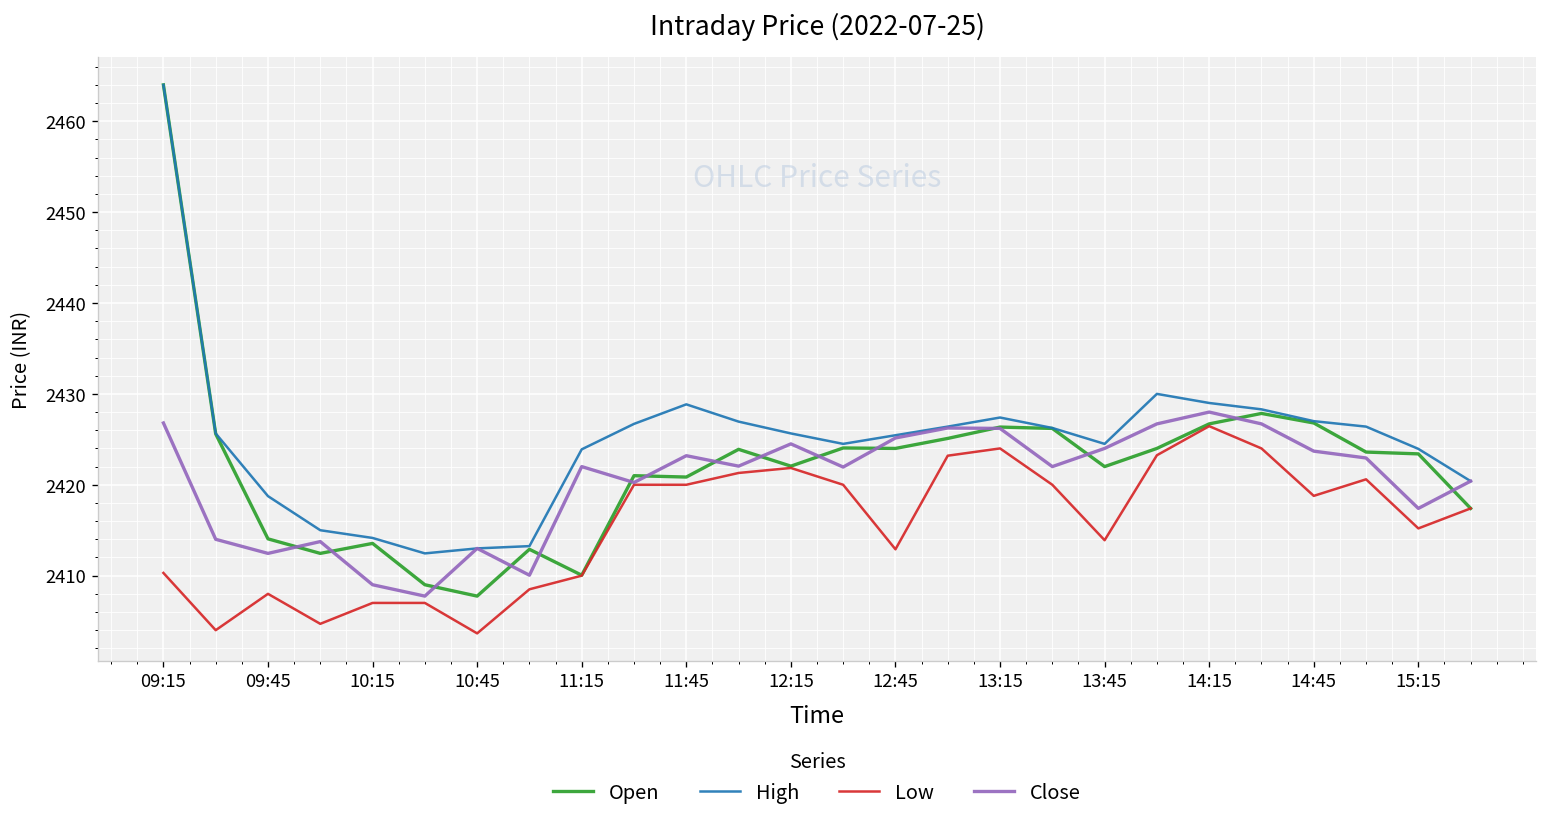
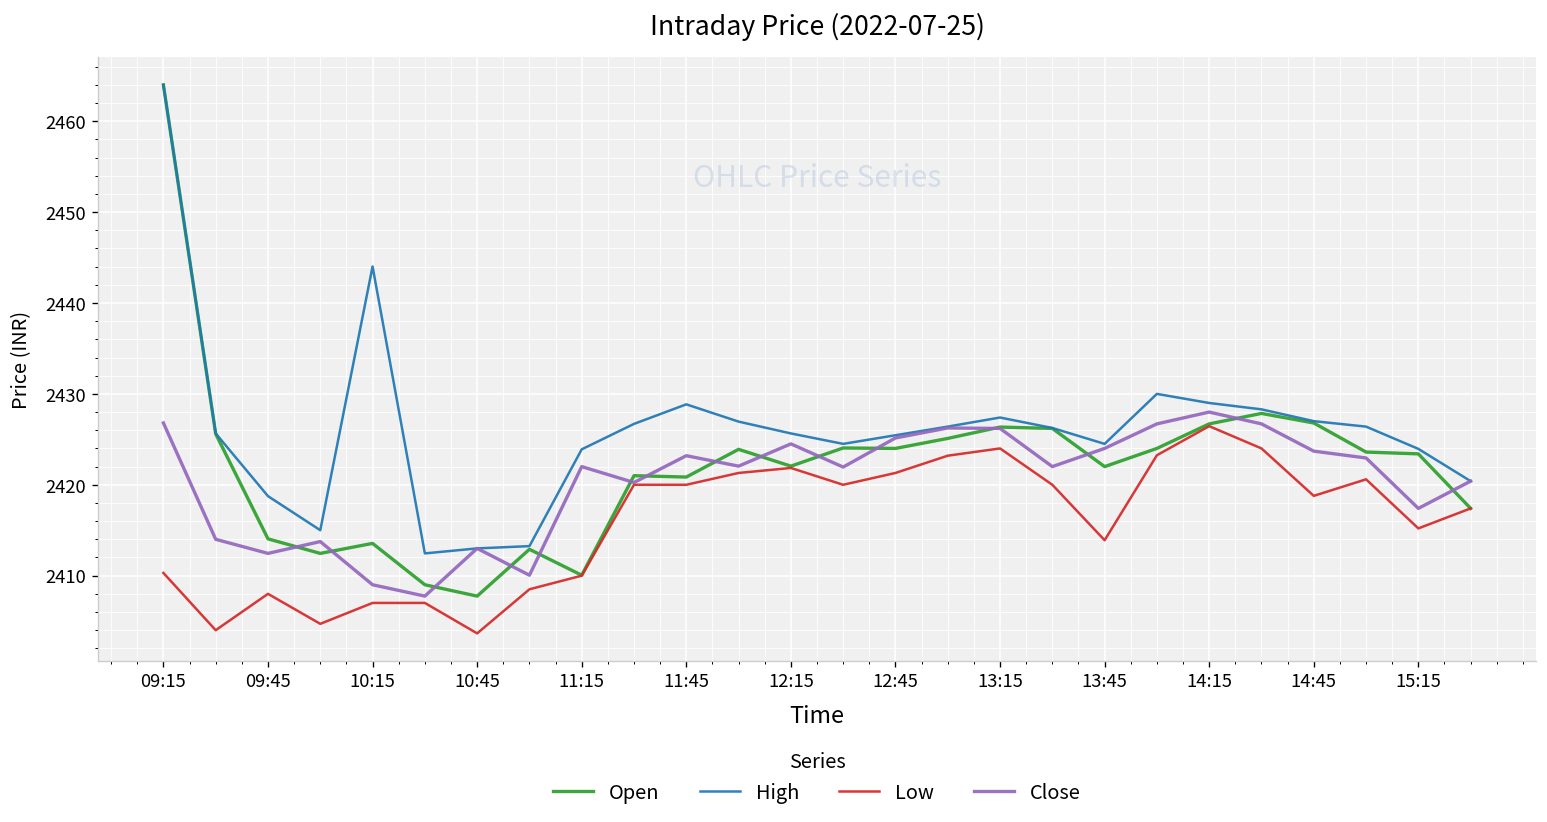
  {
    "Open": {
      "09:45": 2414,
      "10:15": 2414,
      "10:45": 2408,
      "11:45": 2421,
      "12:45": 2424,
      "13:45": 2422,
      "15:15": 2423
    },
    "High": {
      "09:45": 2419,
-     "10:15": 2414,
+     "10:15": 2444,
      "11:15": 2424,
      "11:45": 2429,
      "12:15": 2426,
      "13:15": 2427,
      "13:45": 2425,
      "14:15": 2429,
      "15:15": 2424
    },
    "Low": {
      "09:15": 2410,
      "09:45": 2408,
      "10:15": 2407,
      "10:45": 2404,
      "11:45": 2420,
-     "12:45": 2413,
+     "12:45": 2421,
      "13:15": 2424,
      "13:45": 2414,
      "14:45": 2419,
      "15:15": 2415
    },
    "Close": {
      "09:15": 2427,
      "09:45": 2412,
      "10:15": 2409,
      "11:15": 2422,
      "11:45": 2423,
      "12:15": 2425,
      "13:45": 2424,
      "14:15": 2428,
      "14:45": 2424,
      "15:15": 2417
    }
  }
